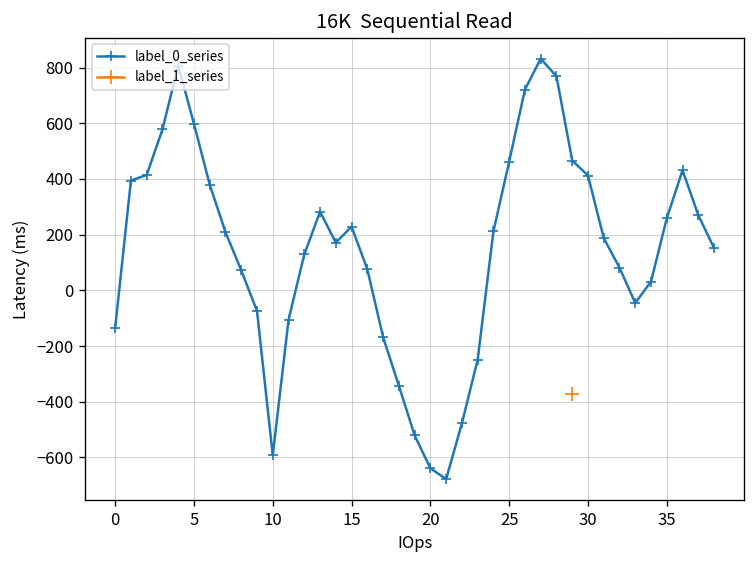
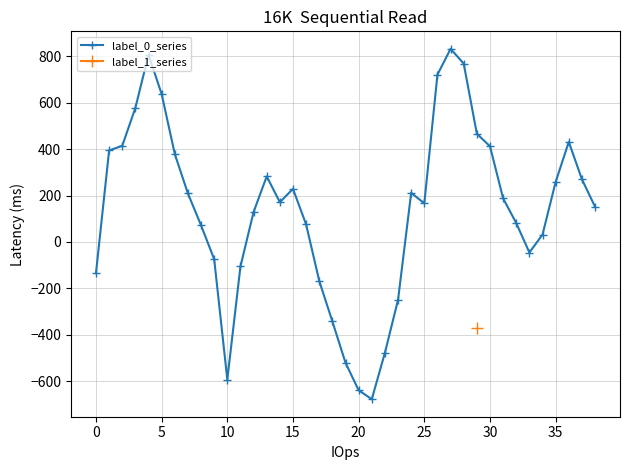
  {
    "label_0_series": {
      "0": -130,
-     "5": 600,
+     "5": 640,
      "10": -590,
      "15": 230,
      "20": -640,
-     "25": 460,
+     "25": 170,
      "30": 410,
      "35": 260
    }
  }
